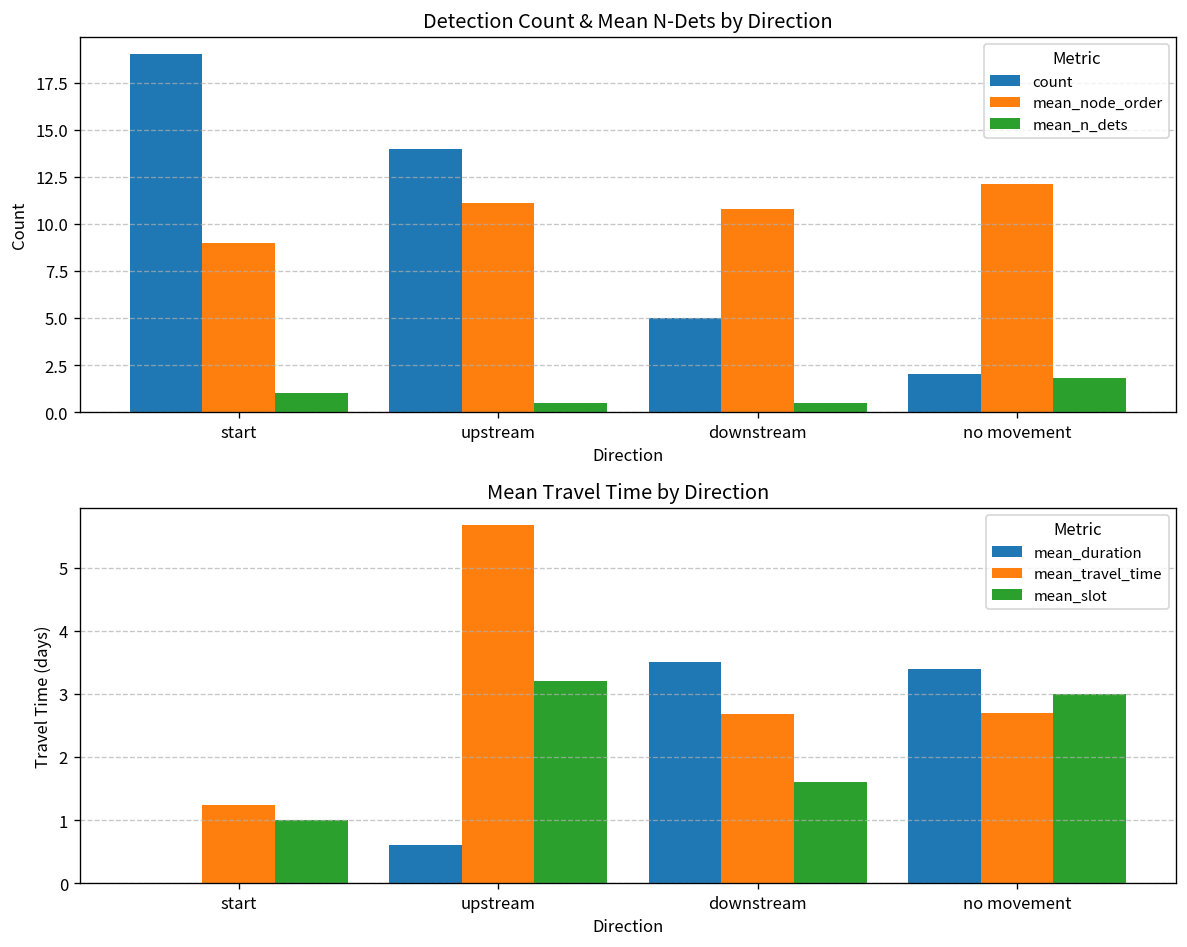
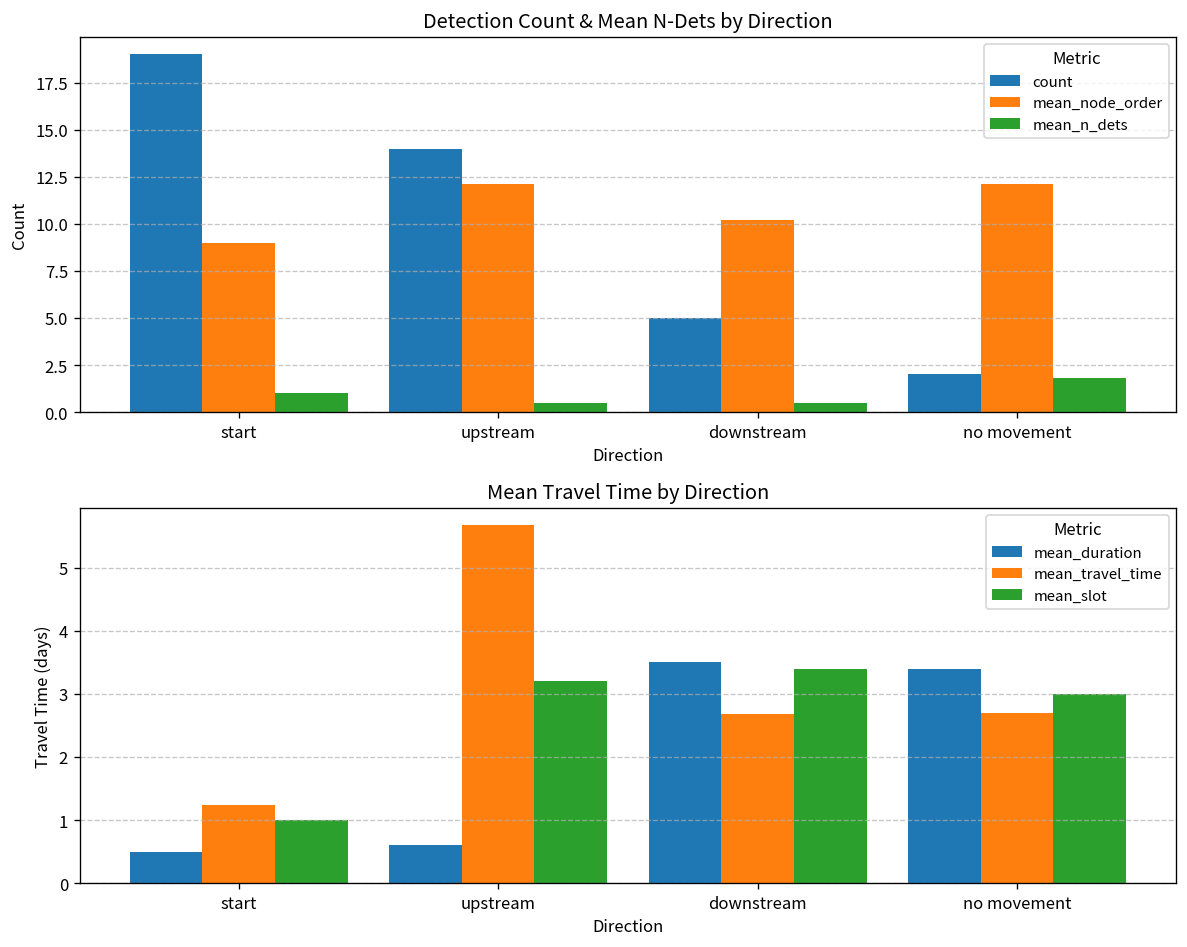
  {
    "Detection Count & Mean N-Dets by Direction": {
      "count": {
        "start": 19.0,
        "upstream": 14.0,
        "downstream": 5.0,
        "no movement": 2.0
      },
      "mean_node_order": {
        "start": 9.0,
-       "upstream": 11.1,
-       "downstream": 10.8,
+       "upstream": 12.1,
+       "downstream": 10.2,
        "no movement": 12.1
      },
      "mean_n_dets": {
        "start": 1.0,
        "upstream": 0.5,
        "downstream": 0.5,
        "no movement": 1.8
      }
    },
    "Mean Travel Time by Direction": {
      "mean_duration": {
-       "start": 0.0,
+       "start": 0.5,
        "upstream": 0.6,
        "downstream": 3.5,
        "no movement": 3.4
      },
      "mean_travel_time": {
        "start": 1.2,
        "upstream": 5.7,
        "downstream": 2.7,
        "no movement": 2.7
      },
      "mean_slot": {
        "start": 1.0,
        "upstream": 3.2,
-       "downstream": 1.6,
+       "downstream": 3.4,
        "no movement": 3.0
      }
    }
  }
